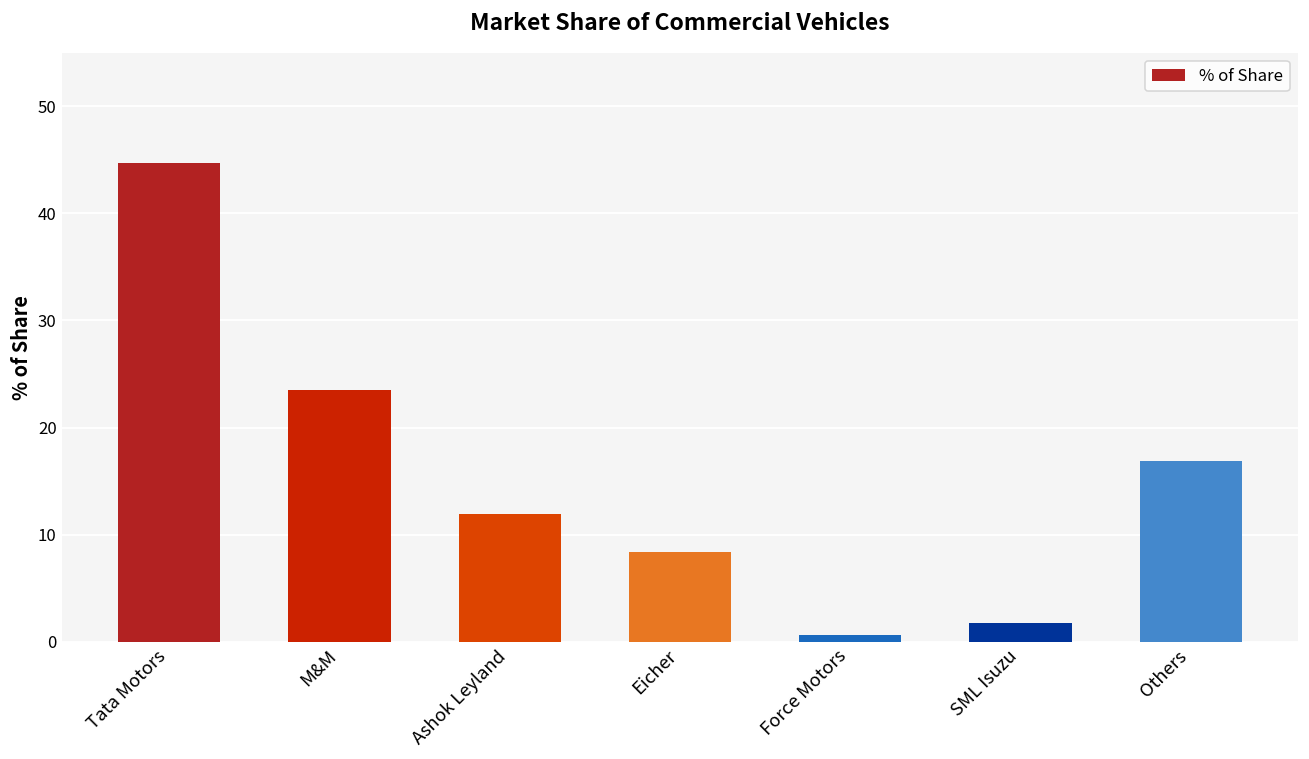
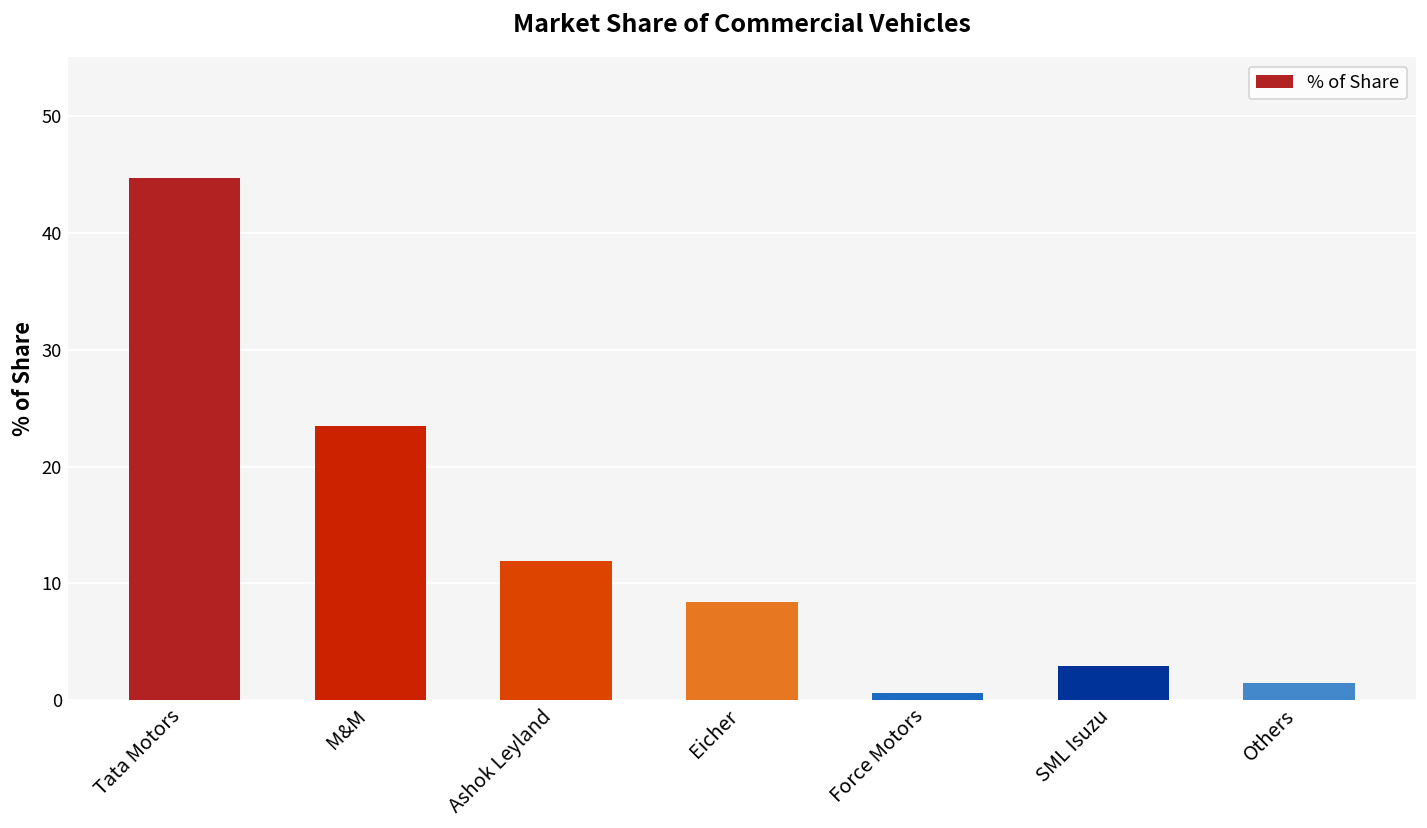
  {
    "Tata Motors": 45,
    "M&M": 23,
    "Ashok Leyland": 12,
    "Eicher": 8,
    "Force Motors": 1,
-   "SML Isuzu": 2,
-   "Others": 17
+   "SML Isuzu": 3,
+   "Others": 1
  }
